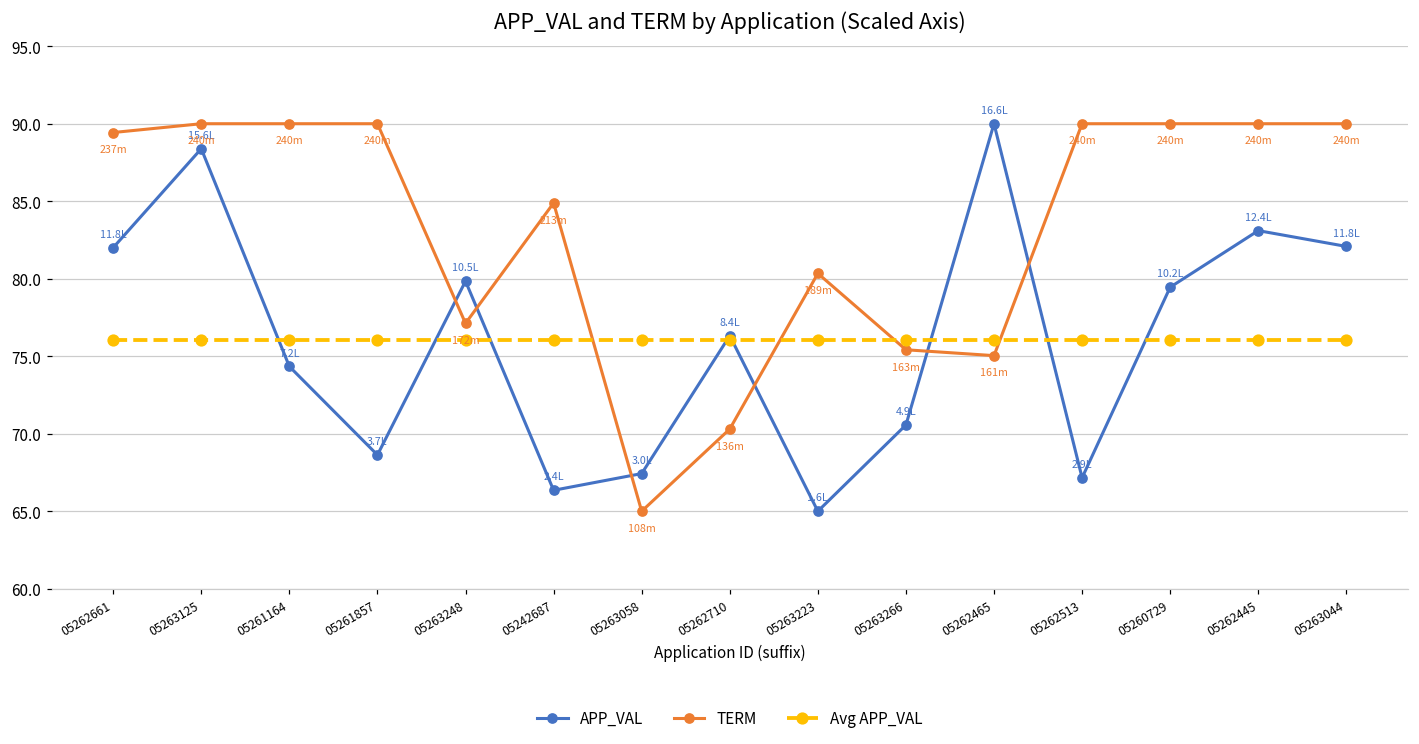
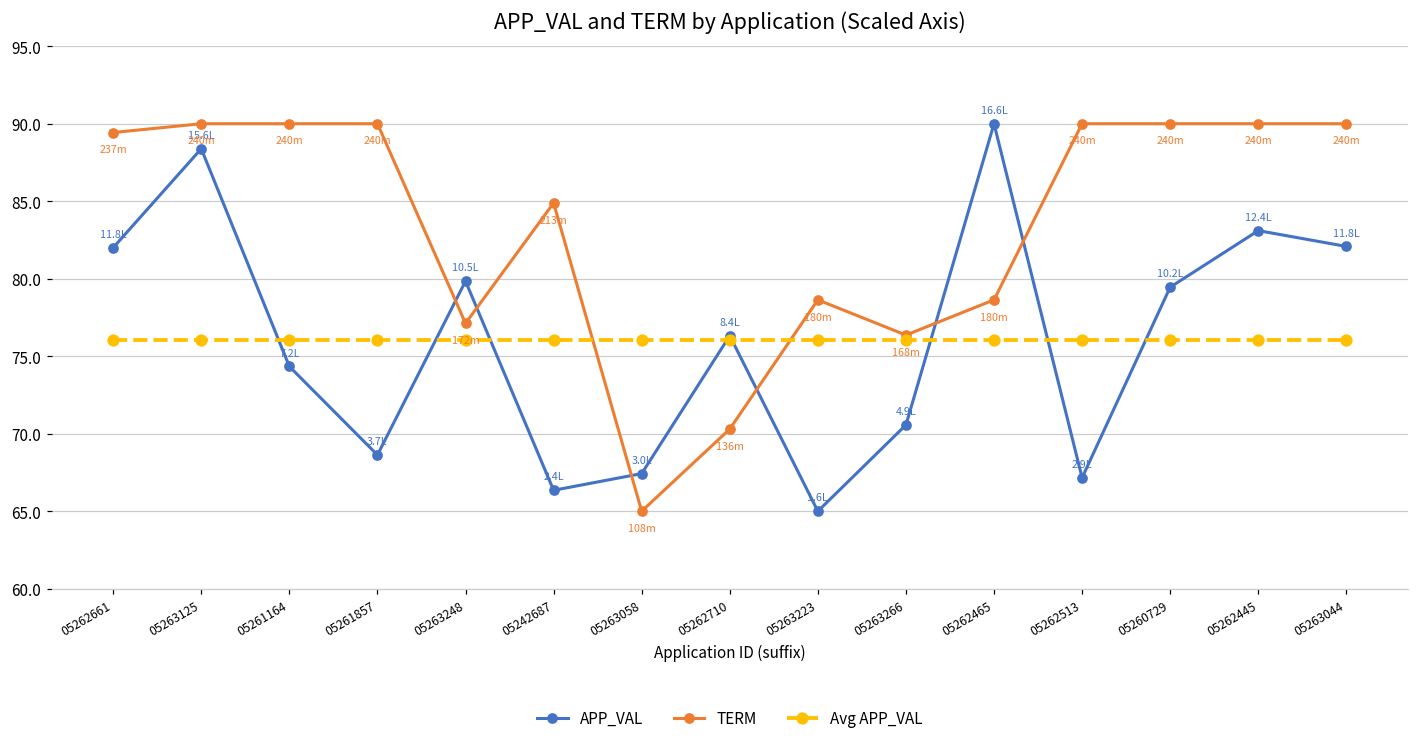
  {
    "APP_VAL": {
      "05261164": "74.3"
    },
    "TERM": {
-     "05263223": "189m",
-     "05263266": "163m",
-     "05262465": "161m"
+     "05263223": "180m",
+     "05263266": "168m",
+     "05262465": "180m"
    },
    "Avg APP_VAL": {
      "05262661": "76.0",
      "05263125": "76.0",
      "05261857": "76.0",
      "05242687": "76.0",
      "05263058": "76.0",
      "05262710": "76.0",
      "05263223": "76.0",
      "05263266": "76.0",
      "05262465": "76.0",
      "05262513": "76.0",
      "05260729": "76.0",
      "05262445": "76.0",
      "05263044": "76.0"
    }
  }
